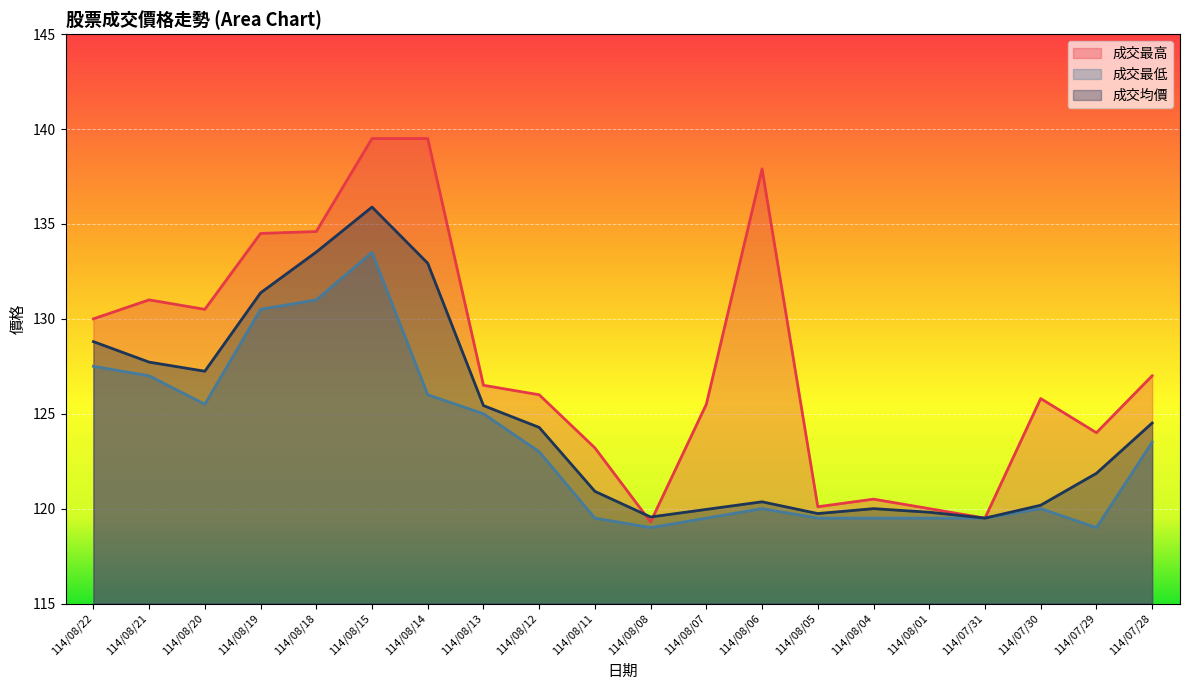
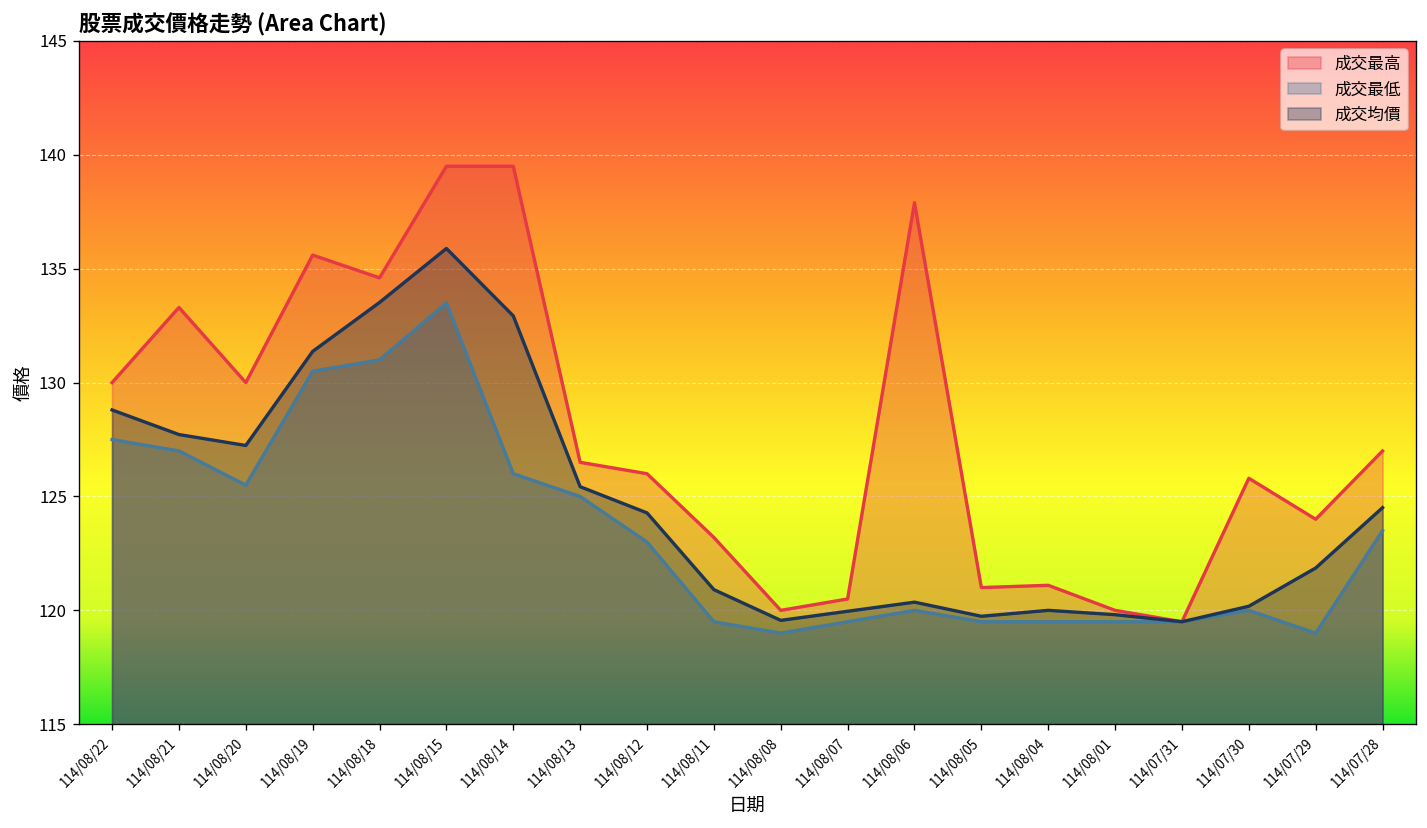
  {
    "成交最高": {
      "114/08/22": 130.0,
-     "114/08/21": 131.0,
-     "114/08/20": 130.5,
-     "114/08/19": 134.5,
+     "114/08/21": 133.3,
+     "114/08/20": 130.0,
+     "114/08/19": 135.6,
      "114/08/18": 134.6,
      "114/08/15": 139.5,
      "114/08/14": 139.5,
      "114/08/13": 126.5,
      "114/08/12": 126.0,
      "114/08/11": 123.2,
-     "114/08/08": 119.3,
-     "114/08/07": 125.5,
+     "114/08/08": 120.0,
+     "114/08/07": 120.5,
      "114/08/06": 137.9,
-     "114/08/05": 120.1,
-     "114/08/04": 120.5,
+     "114/08/05": 121.0,
+     "114/08/04": 121.1,
      "114/08/01": 120.0,
      "114/07/30": 125.8,
      "114/07/29": 124.0,
      "114/07/28": 127.0
    }
  }
